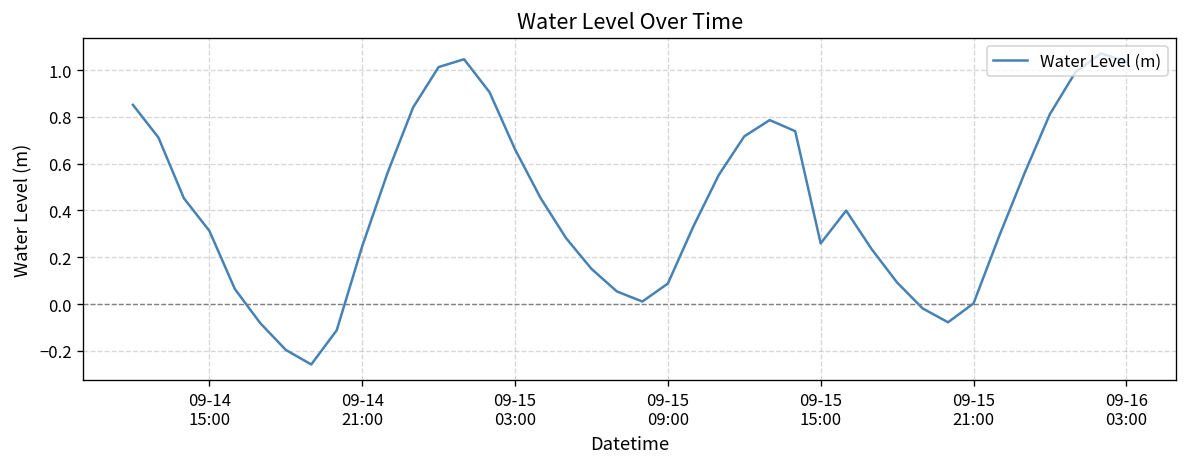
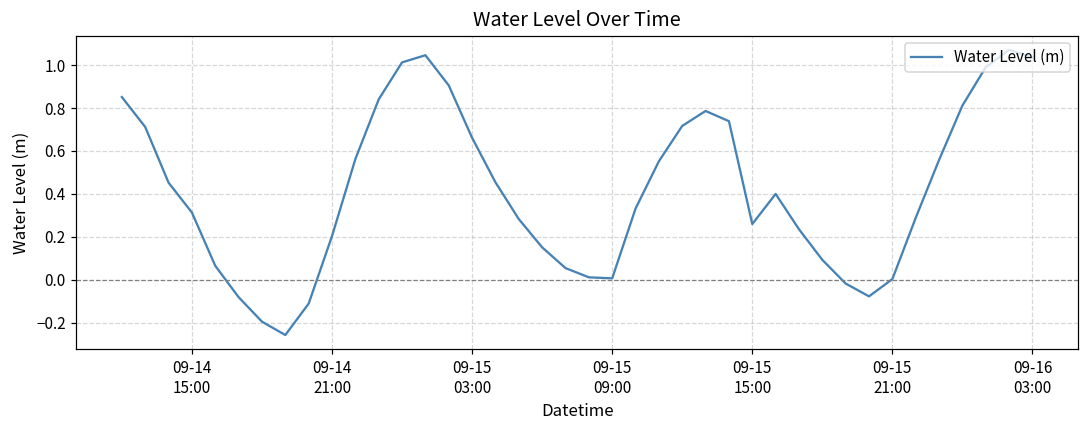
  {
    "09-14 15:00": 0.31,
-   "09-14 21:00": 0.25,
+   "09-14 21:00": 0.20,
    "09-15 03:00": 0.66,
-   "09-15 09:00": 0.09,
+   "09-15 09:00": 0.01,
    "09-15 15:00": 0.26,
    "09-15 21:00": 0.00
  }
